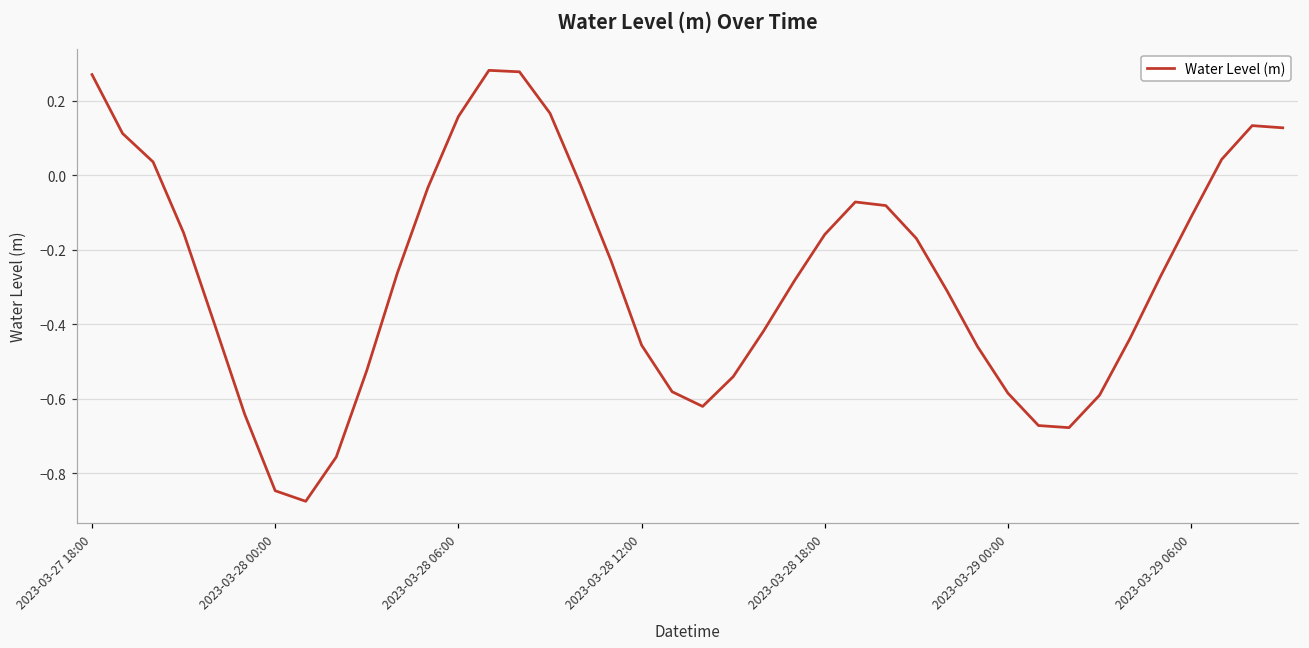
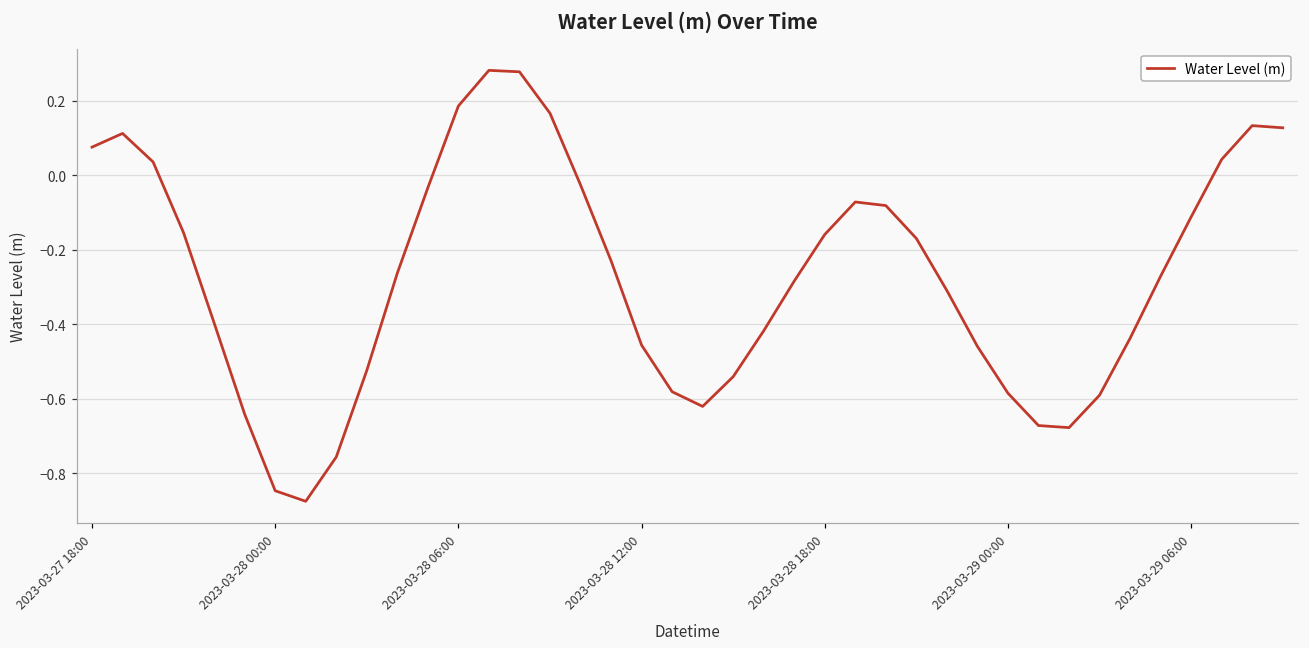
  {
-   "2023-03-27 18:00": 0.27,
+   "2023-03-27 18:00": 0.07,
    "2023-03-28 00:00": -0.85,
-   "2023-03-28 06:00": 0.16,
+   "2023-03-28 06:00": 0.19,
    "2023-03-28 12:00": -0.46,
    "2023-03-28 18:00": -0.16,
    "2023-03-29 00:00": -0.59,
    "2023-03-29 06:00": -0.11
  }
